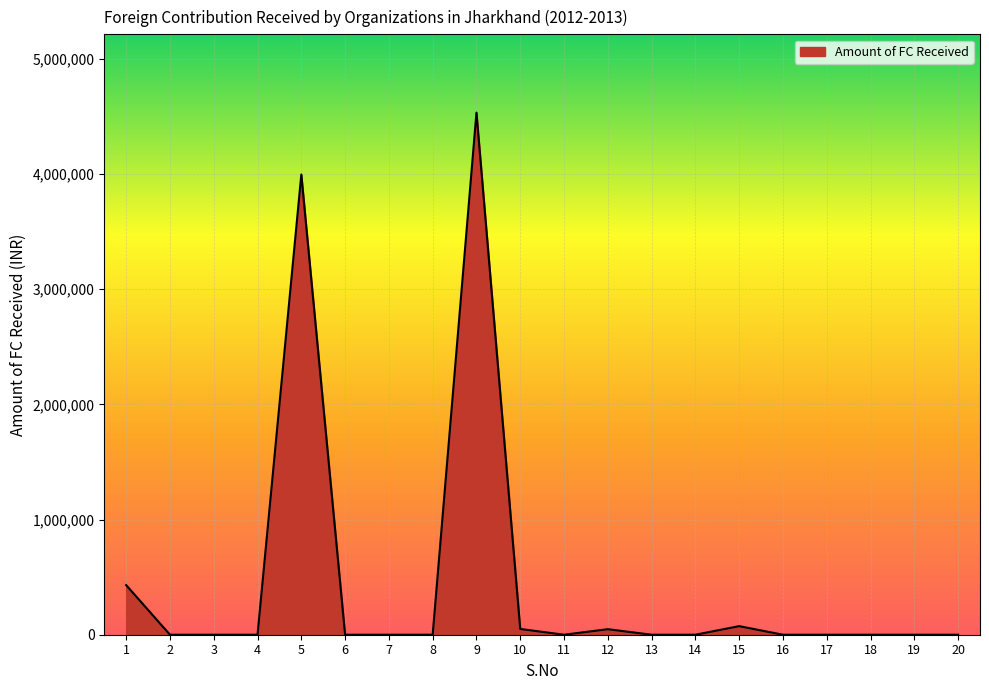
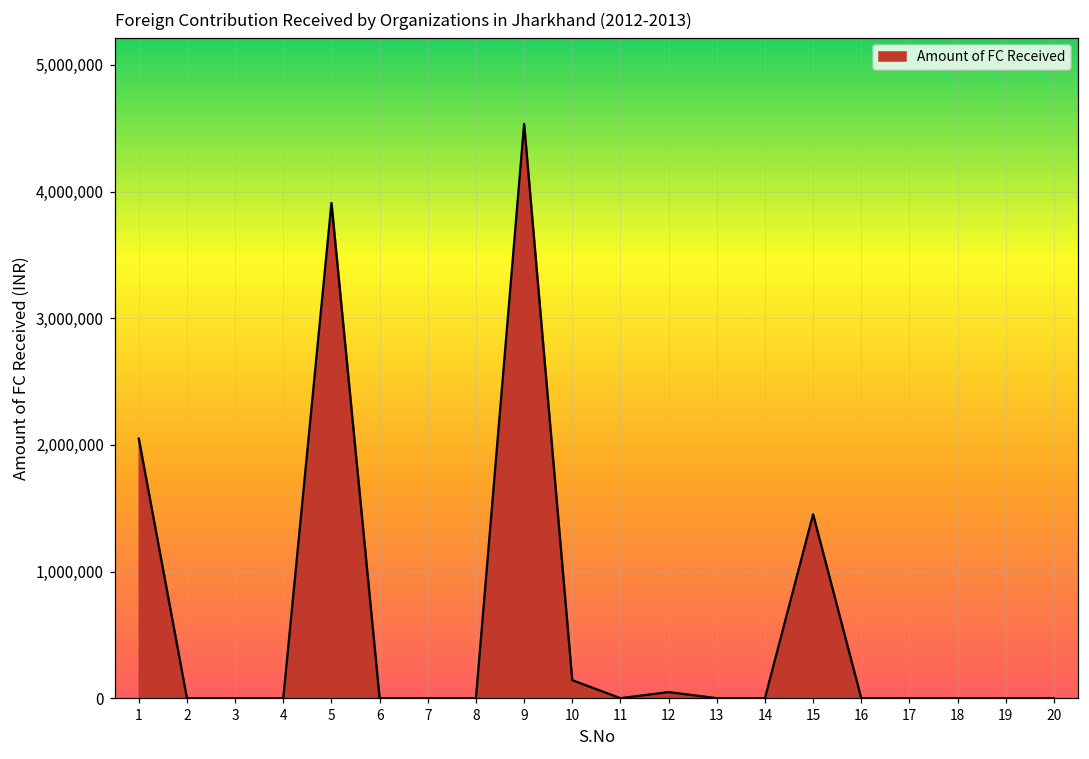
  {
-   "1": "430,000",
+   "1": "2,050,000",
    "2": "0",
    "3": "0",
    "4": "0",
-   "5": "4,000,000",
+   "5": "3,910,000",
    "6": "0",
    "7": "0",
    "8": "0",
    "9": "4,530,000",
-   "10": "50,000",
+   "10": "140,000",
    "11": "0",
    "12": "50,000",
    "13": "0",
    "14": "0",
-   "15": "70,000",
+   "15": "1,450,000",
    "16": "0",
    "17": "0",
    "18": "0",
    "19": "0",
    "20": "0"
  }
